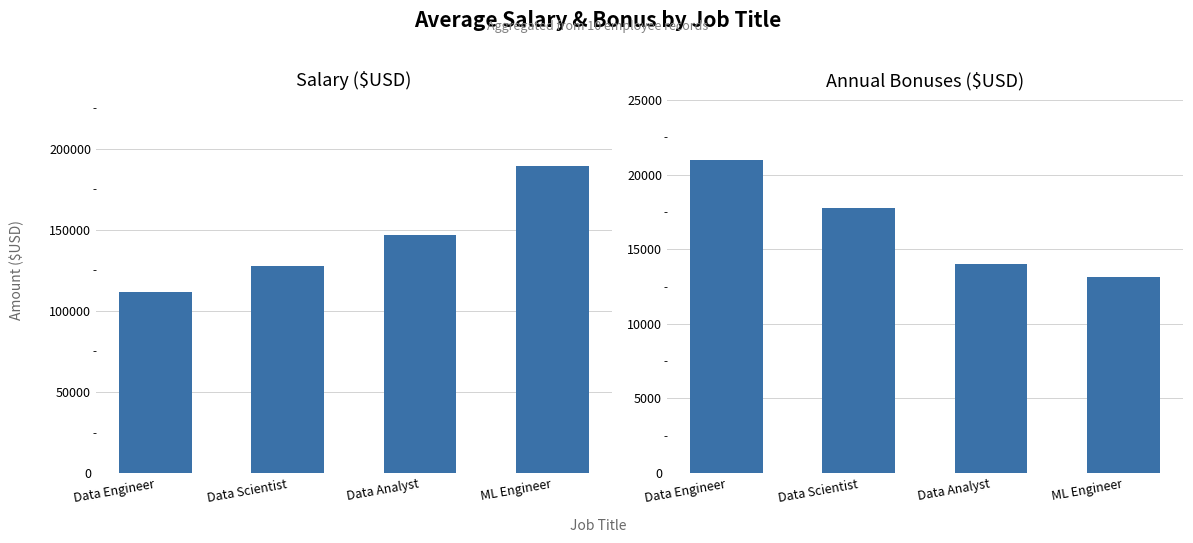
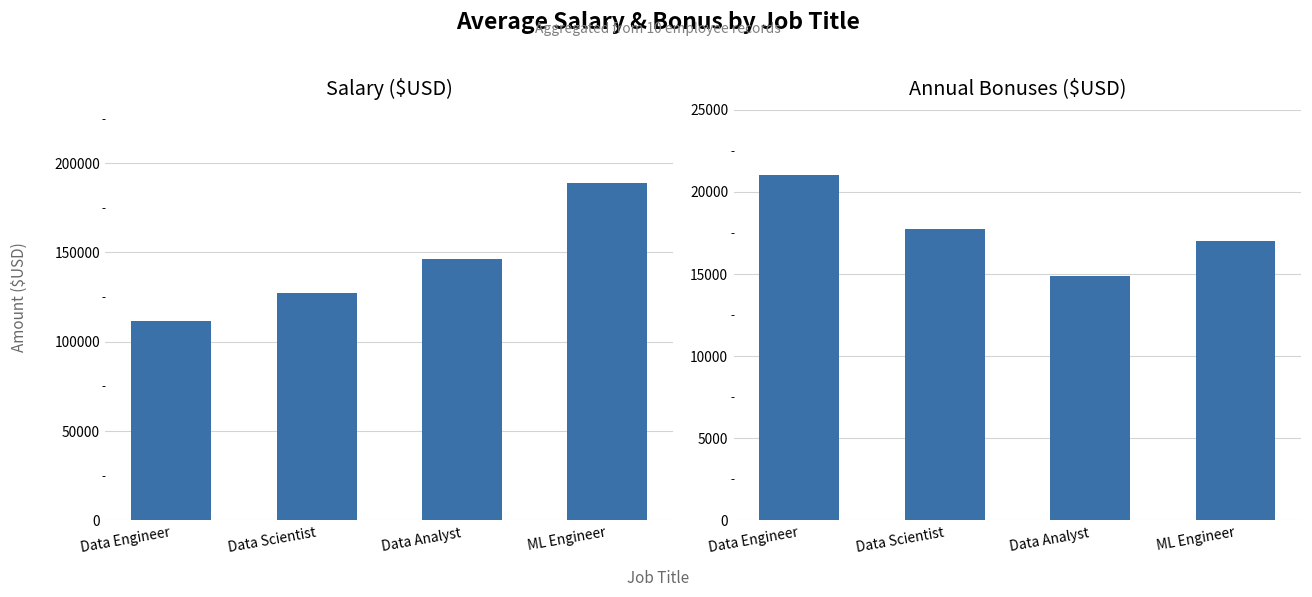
  {
    "Salary ($USD)": {
      "Data Engineer": 112000,
      "Data Scientist": 128000,
      "Data Analyst": 146000,
      "ML Engineer": 189000
    },
    "Annual Bonuses ($USD)": {
      "Data Engineer": 21000,
      "Data Scientist": 17800,
-     "Data Analyst": 14000,
-     "ML Engineer": 13100
+     "Data Analyst": 14900,
+     "ML Engineer": 17000
    }
  }
